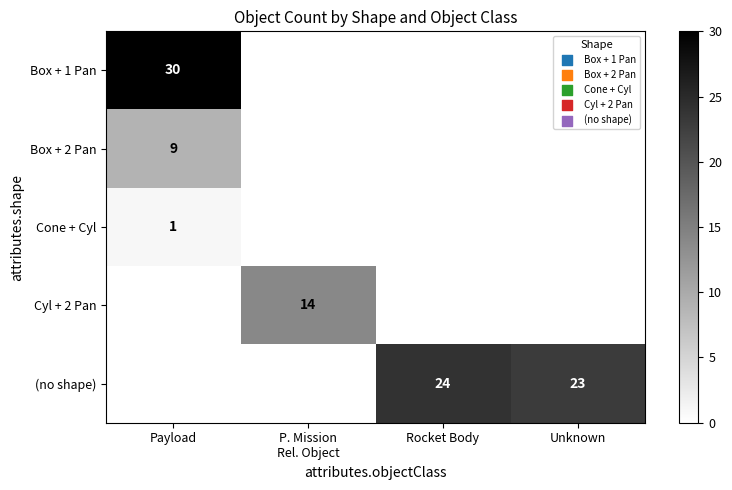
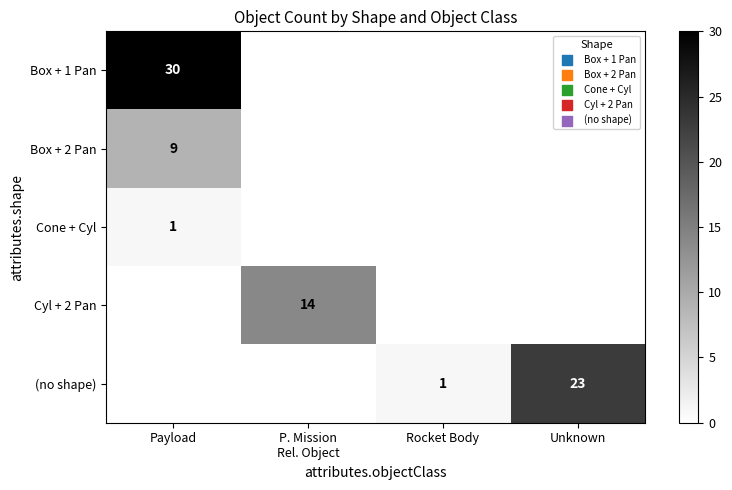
  {
    "Box + 1 Pan": {
      "Payload": 30
    },
    "Box + 2 Pan": {
      "Payload": 9
    },
    "Cone + Cyl": {
      "Payload": 1
    },
    "Cyl + 2 Pan": {
      "P. Mission Rel. Object": 14
    },
    "(no shape)": {
-     "Rocket Body": 24,
+     "Rocket Body": 1,
      "Unknown": 23
    }
  }
